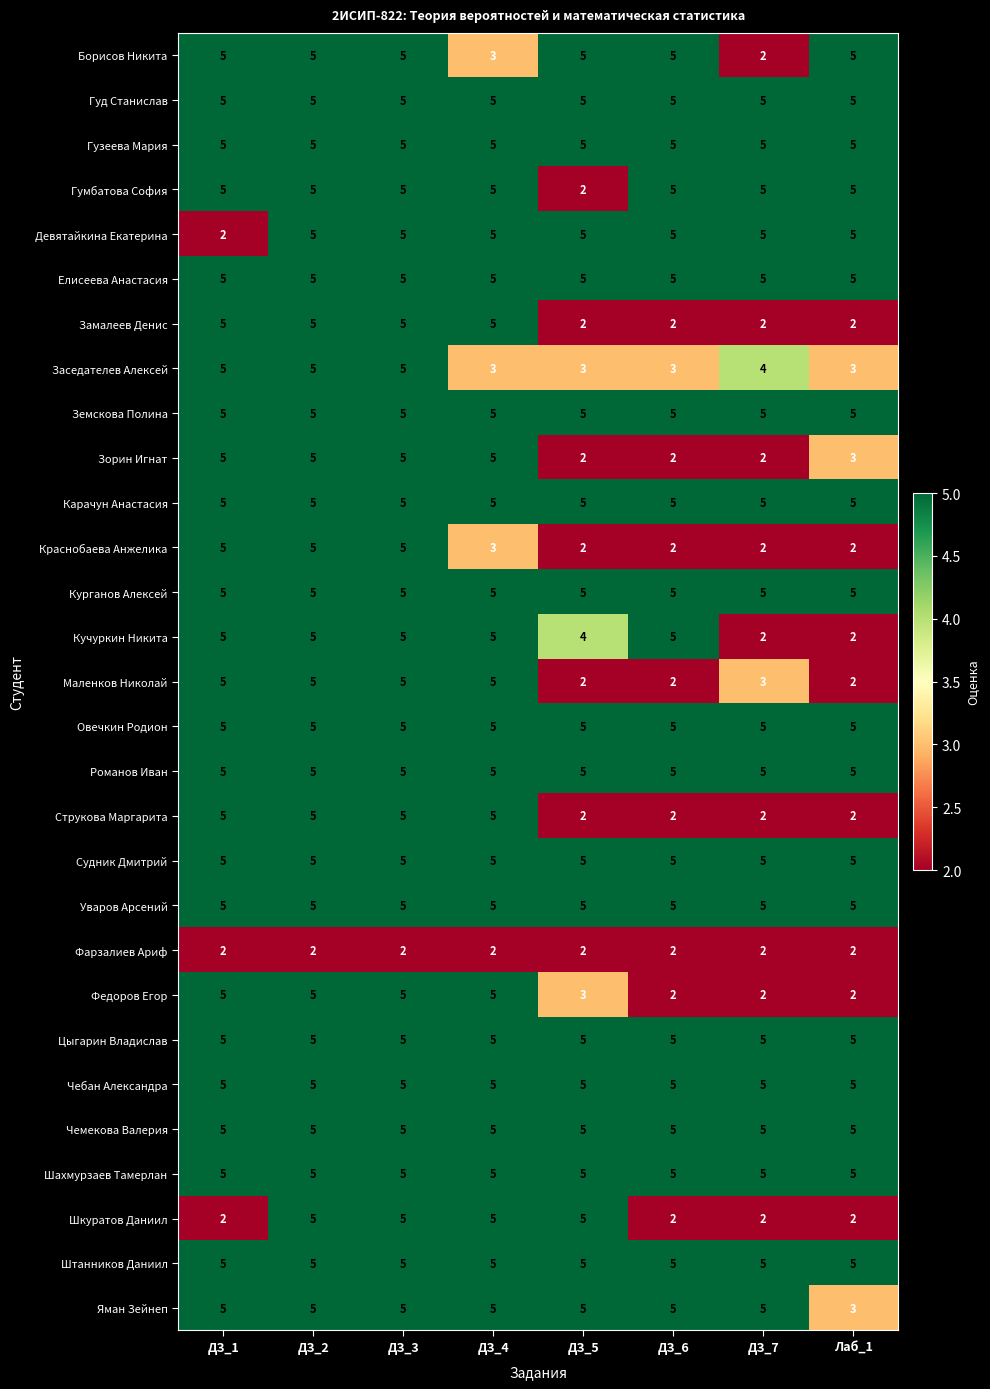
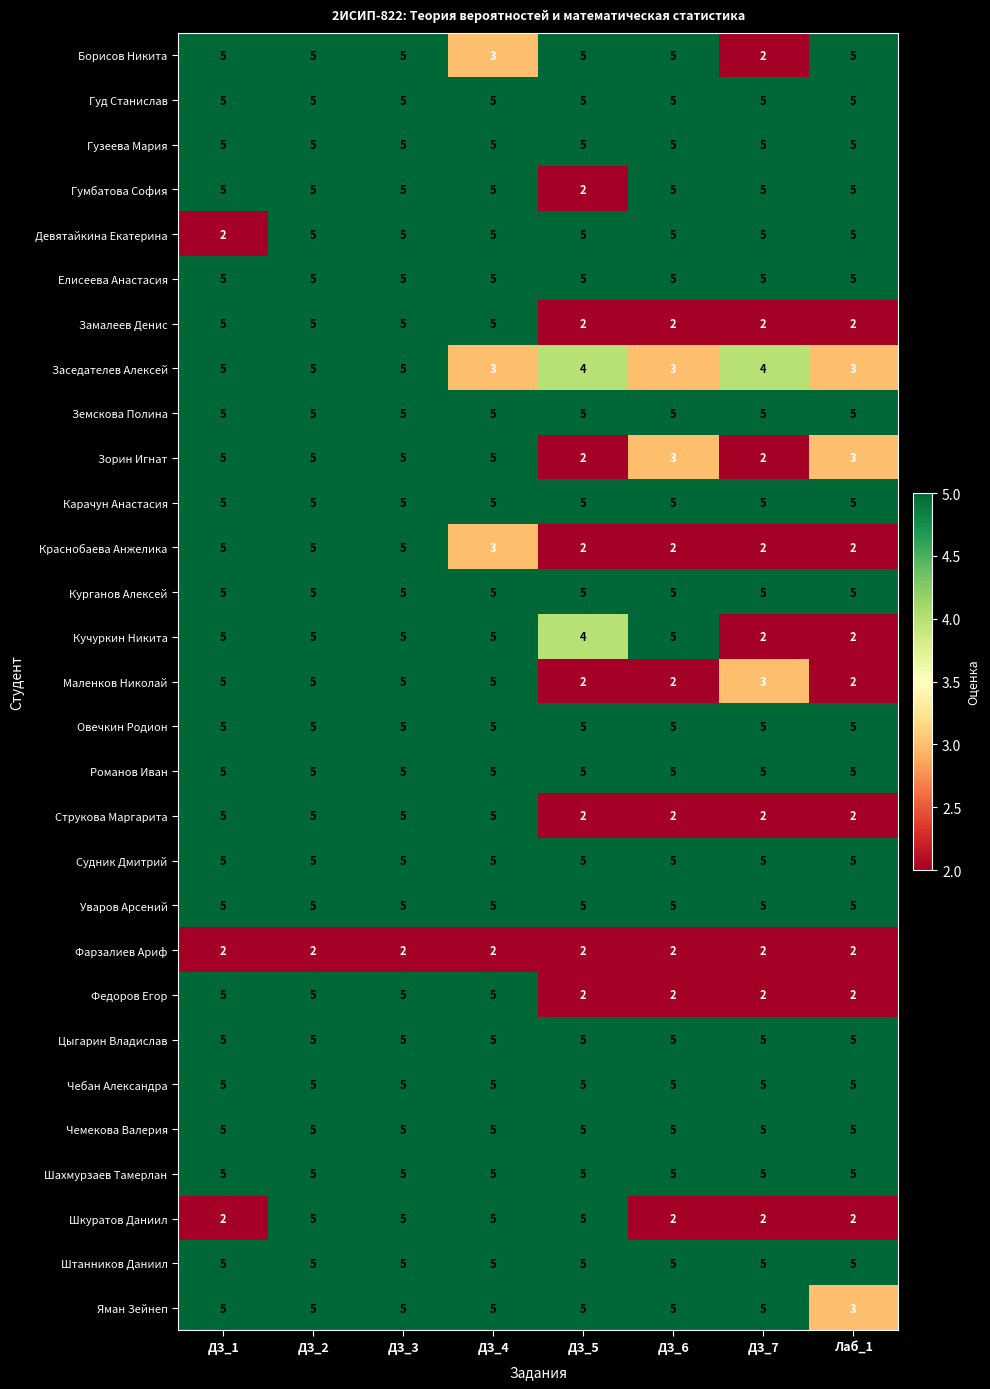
  {
    "Заседателев Алексей": {
      "ДЗ_1": 5,
      "ДЗ_2": 5,
      "ДЗ_3": 5,
      "ДЗ_4": 3,
-     "ДЗ_5": 3,
+     "ДЗ_5": 4,
      "ДЗ_6": 3,
      "ДЗ_7": 4,
      "Лаб_1": 3
    },
    "Зорин Игнат": {
      "ДЗ_1": 5,
      "ДЗ_2": 5,
      "ДЗ_3": 5,
      "ДЗ_4": 5,
      "ДЗ_5": 2,
-     "ДЗ_6": 2,
+     "ДЗ_6": 3,
      "ДЗ_7": 2,
      "Лаб_1": 3
    },
    "Федоров Егор": {
      "ДЗ_1": 5,
      "ДЗ_2": 5,
      "ДЗ_3": 5,
      "ДЗ_4": 5,
-     "ДЗ_5": 3,
+     "ДЗ_5": 2,
      "ДЗ_6": 2,
      "ДЗ_7": 2,
      "Лаб_1": 2
    }
  }
